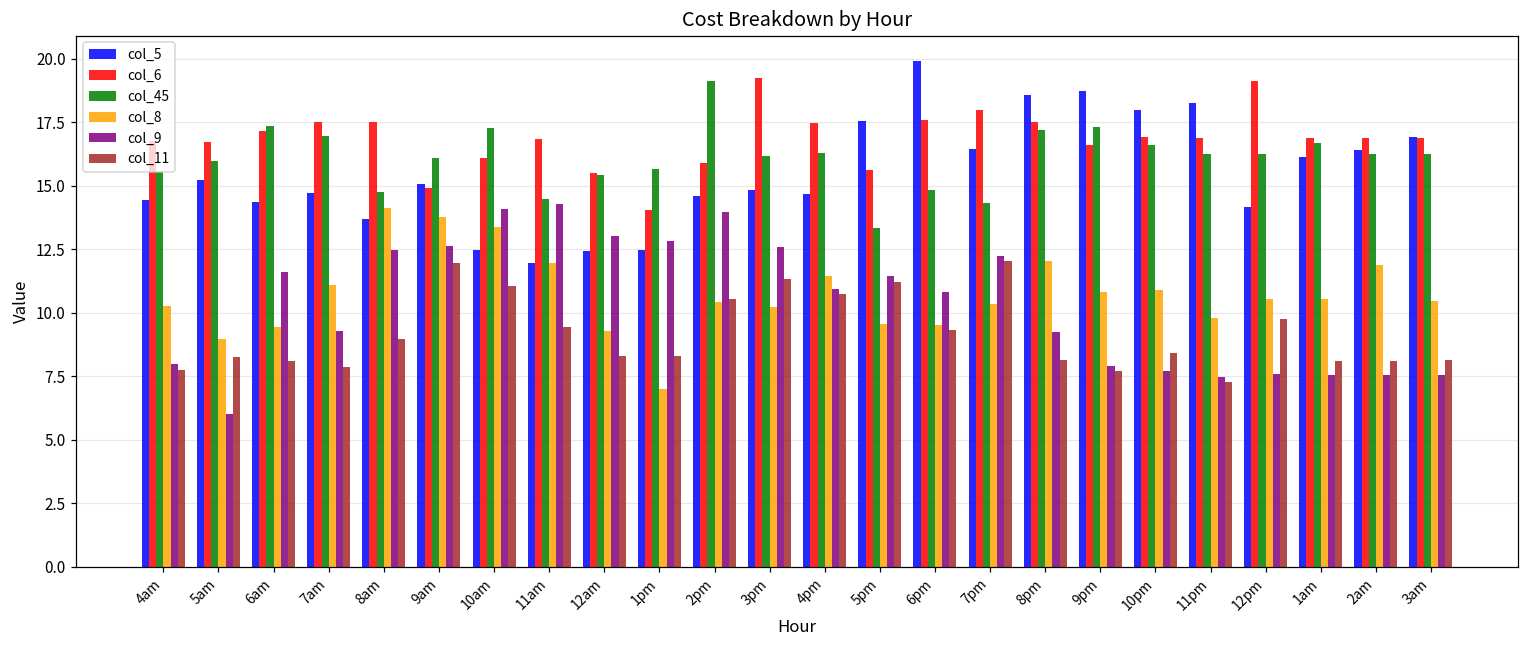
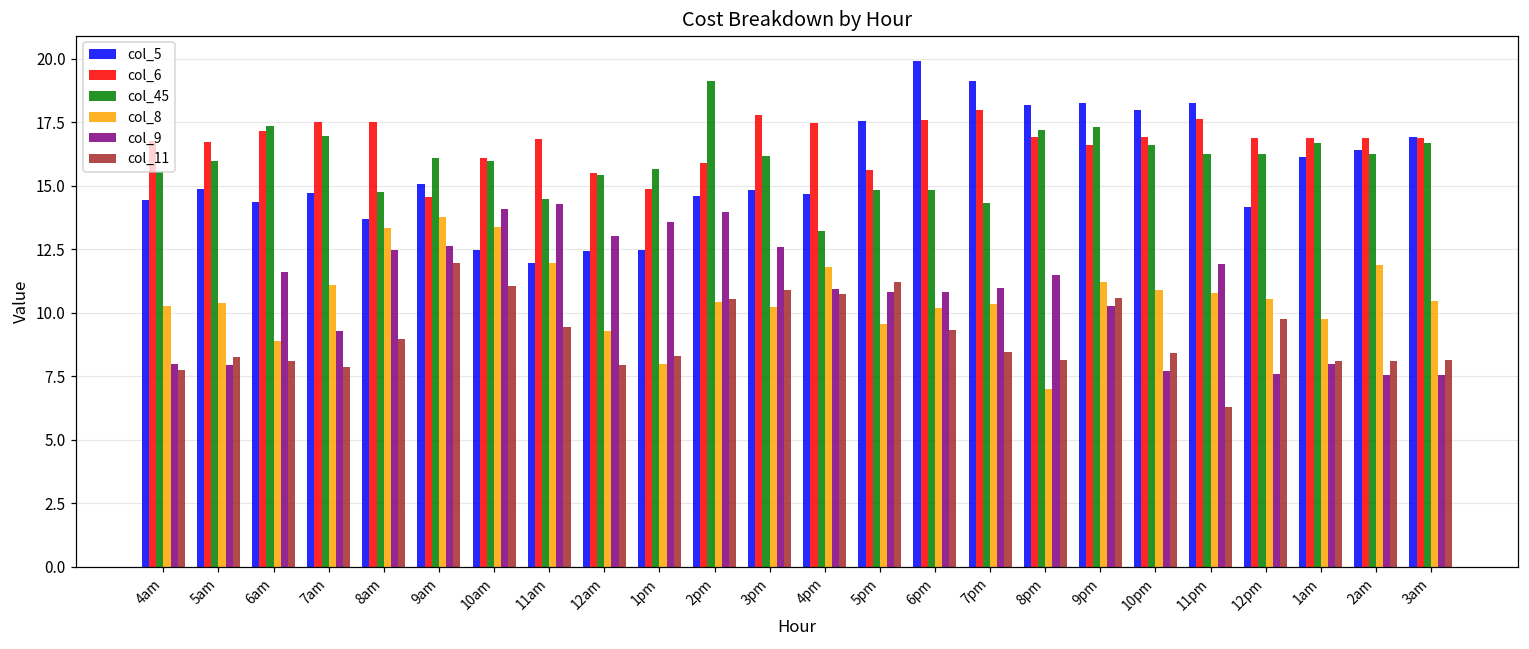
  {
    "col_5": {
      "4am": 14.5,
-     "5am": 15.2,
+     "5am": 14.9,
      "6am": 14.3,
      "7am": 14.7,
      "8am": 13.7,
      "9am": 15.1,
      "10am": 12.5,
      "11am": 12.0,
      "12am": 12.4,
      "1pm": 12.5,
      "2pm": 14.6,
      "3pm": 14.8,
      "4pm": 14.7,
      "5pm": 17.5,
      "6pm": 19.9,
-     "7pm": 16.4,
-     "8pm": 18.6,
-     "9pm": 18.7,
+     "7pm": 19.1,
+     "8pm": 18.2,
+     "9pm": 18.3,
      "10pm": 18.0,
      "11pm": 18.2,
      "12pm": 14.1,
      "1am": 16.1,
      "2am": 16.4,
      "3am": 16.9
    },
    "col_6": {
      "5am": 16.7,
      "6am": 17.2,
      "7am": 17.5,
      "8am": 17.5,
-     "9am": 14.9,
+     "9am": 14.5,
      "10am": 16.1,
      "11am": 16.8,
      "12am": 15.5,
-     "1pm": 14.1,
+     "1pm": 14.9,
      "2pm": 15.9,
-     "3pm": 19.2,
+     "3pm": 17.8,
      "4pm": 17.5,
      "5pm": 15.6,
      "6pm": 17.6,
      "7pm": 18.0,
-     "8pm": 17.5,
+     "8pm": 16.9,
      "9pm": 16.6,
      "10pm": 16.9,
-     "11pm": 16.9,
-     "12pm": 19.1,
+     "11pm": 17.6,
+     "12pm": 16.9,
      "1am": 16.9,
      "2am": 16.9,
      "3am": 16.9
    },
    "col_45": {
      "5am": 16.0,
      "6am": 17.3,
      "7am": 16.9,
      "8am": 14.8,
      "9am": 16.1,
-     "10am": 17.3,
+     "10am": 16.0,
      "11am": 14.5,
      "12am": 15.4,
      "1pm": 15.7,
      "2pm": 19.1,
      "3pm": 16.2,
-     "4pm": 16.3,
-     "5pm": 13.3,
+     "4pm": 13.2,
+     "5pm": 14.9,
      "6pm": 14.8,
      "7pm": 14.3,
      "8pm": 17.2,
      "9pm": 17.3,
      "10pm": 16.6,
      "11pm": 16.2,
      "12pm": 16.2,
      "1am": 16.7,
      "2am": 16.2,
-     "3am": 16.2
+     "3am": 16.7
    },
    "col_8": {
      "4am": 10.3,
-     "5am": 9.0,
-     "6am": 9.4,
+     "5am": 10.4,
+     "6am": 8.9,
      "7am": 11.1,
-     "8am": 14.1,
+     "8am": 13.3,
      "9am": 13.8,
      "10am": 13.4,
      "11am": 12.0,
      "12am": 9.3,
-     "1pm": 7.0,
+     "1pm": 8.0,
      "2pm": 10.4,
      "3pm": 10.2,
-     "4pm": 11.4,
+     "4pm": 11.8,
      "5pm": 9.5,
-     "6pm": 9.5,
+     "6pm": 10.2,
      "7pm": 10.3,
-     "8pm": 12.0,
-     "9pm": 10.8,
+     "8pm": 7.0,
+     "9pm": 11.2,
      "10pm": 10.9,
-     "11pm": 9.8,
+     "11pm": 10.8,
      "12pm": 10.5,
-     "1am": 10.5,
+     "1am": 9.8,
      "2am": 11.9,
      "3am": 10.5
    },
    "col_9": {
      "4am": 8.0,
-     "5am": 6.0,
+     "5am": 7.9,
      "6am": 11.6,
      "7am": 9.3,
      "8am": 12.5,
      "9am": 12.6,
      "10am": 14.1,
      "11am": 14.3,
      "12am": 13.0,
-     "1pm": 12.8,
+     "1pm": 13.6,
      "2pm": 14.0,
      "3pm": 12.6,
      "4pm": 10.9,
-     "5pm": 11.5,
+     "5pm": 10.8,
      "6pm": 10.8,
-     "7pm": 12.3,
-     "8pm": 9.2,
-     "9pm": 7.9,
+     "7pm": 11.0,
+     "8pm": 11.5,
+     "9pm": 10.3,
      "10pm": 7.7,
-     "11pm": 7.5,
+     "11pm": 11.9,
      "12pm": 7.6,
-     "1am": 7.5,
+     "1am": 8.0,
      "2am": 7.5,
      "3am": 7.5
    },
    "col_11": {
      "4am": 7.7,
      "5am": 8.3,
      "6am": 8.1,
      "7am": 7.9,
      "8am": 9.0,
      "9am": 11.9,
      "10am": 11.0,
      "11am": 9.4,
-     "12am": 8.3,
+     "12am": 7.9,
      "1pm": 8.3,
      "2pm": 10.5,
-     "3pm": 11.3,
+     "3pm": 10.9,
      "4pm": 10.7,
      "5pm": 11.2,
      "6pm": 9.3,
-     "7pm": 12.0,
+     "7pm": 8.5,
      "8pm": 8.1,
-     "9pm": 7.7,
+     "9pm": 10.6,
      "10pm": 8.4,
-     "11pm": 7.3,
+     "11pm": 6.3,
      "12pm": 9.8,
      "1am": 8.1,
      "2am": 8.1,
      "3am": 8.1
    }
  }
